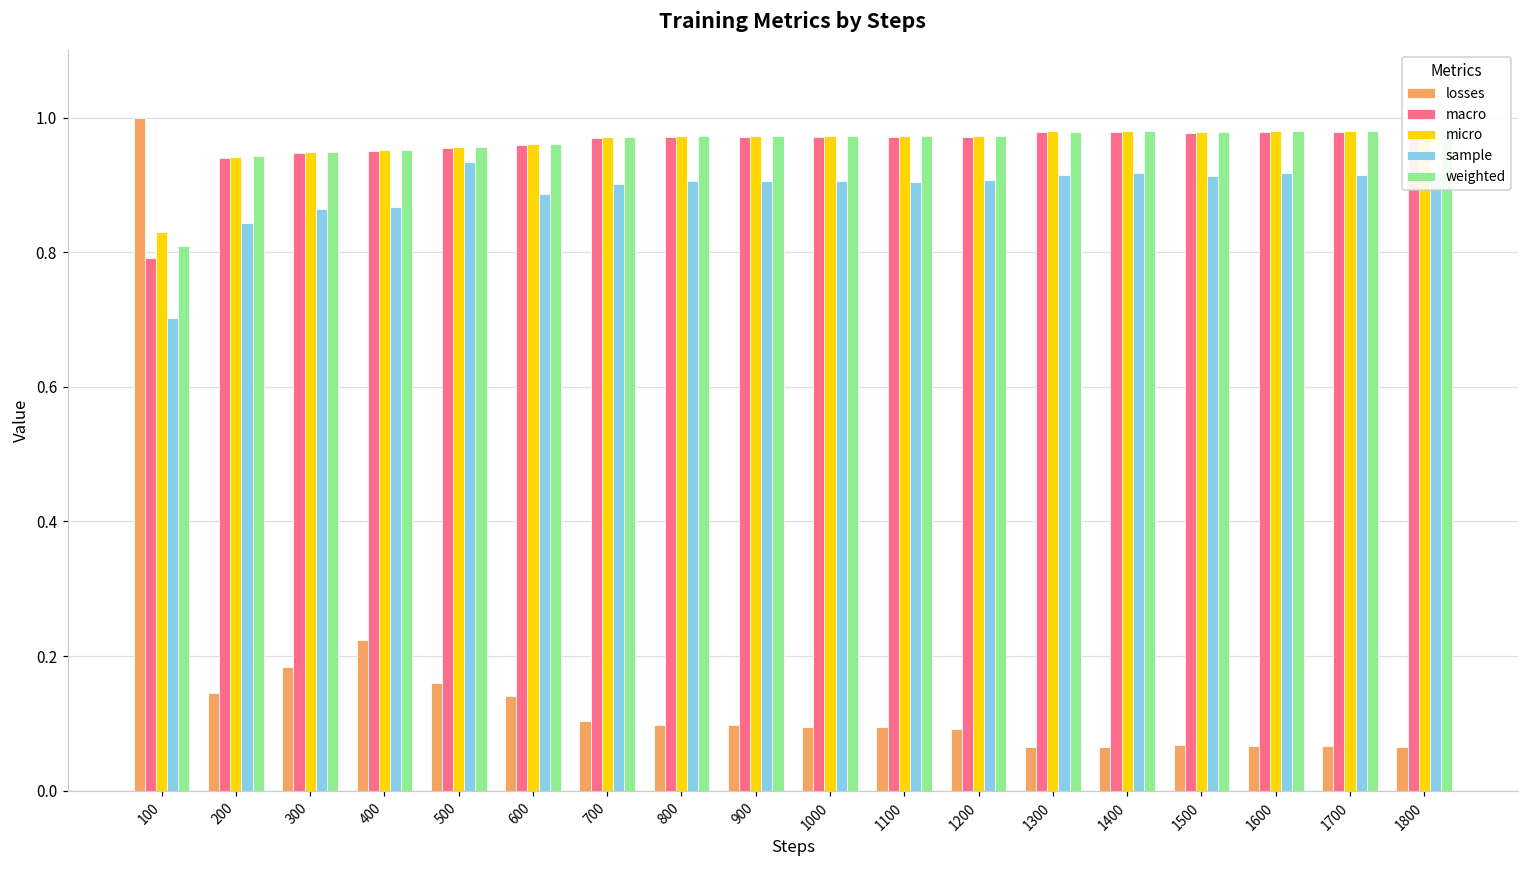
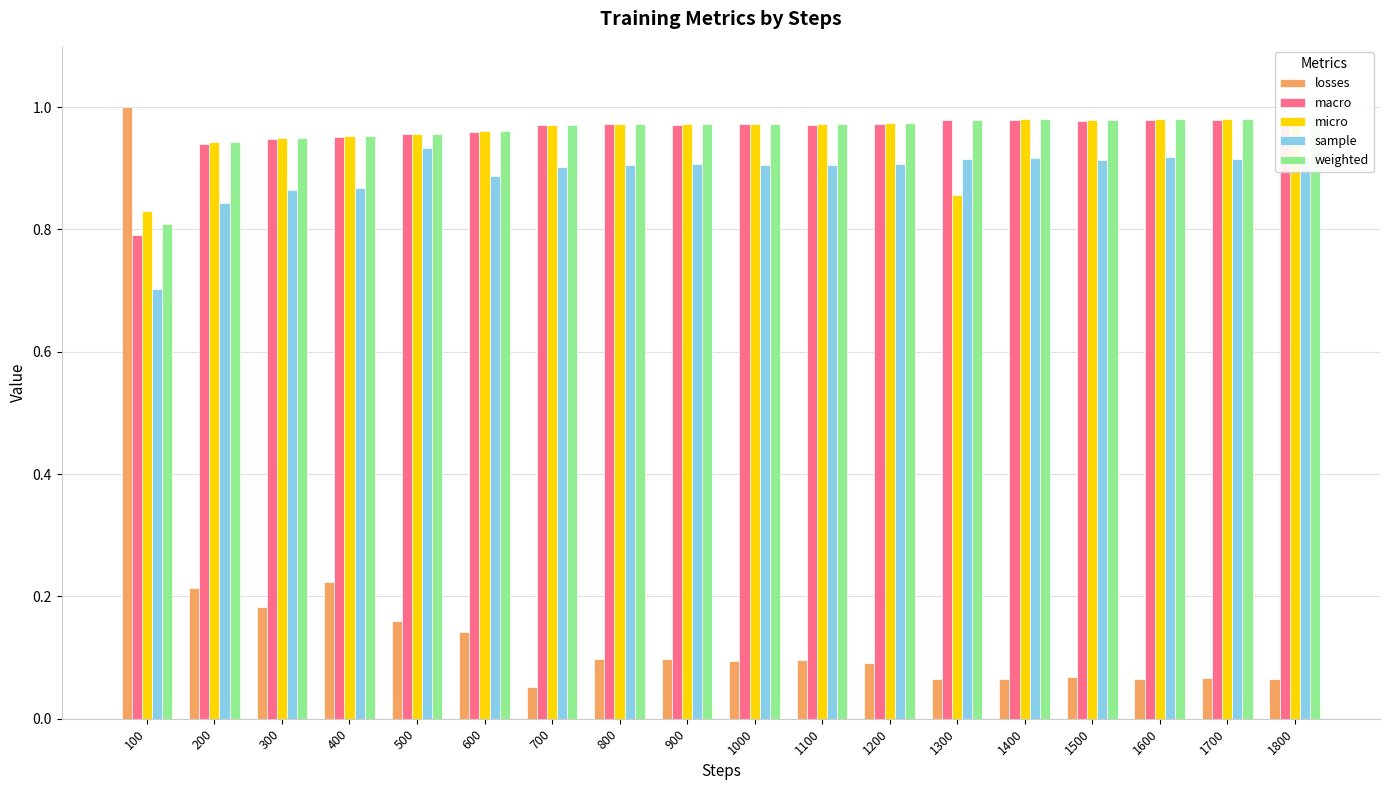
  {
    "losses": {
      "100": 1.00,
-     "200": 0.14,
+     "200": 0.21,
      "300": 0.18,
      "400": 0.22,
      "500": 0.16,
      "600": 0.14,
-     "700": 0.10,
+     "700": 0.05,
      "800": 0.10,
      "900": 0.10,
      "1000": 0.09,
      "1100": 0.10,
      "1200": 0.09,
      "1300": 0.07,
      "1400": 0.06,
      "1500": 0.07,
      "1600": 0.07,
      "1700": 0.07,
      "1800": 0.07
    },
    "macro": {
      "100": 0.79,
      "200": 0.94,
      "300": 0.95,
      "400": 0.95,
      "500": 0.96,
      "600": 0.96,
      "700": 0.97,
      "800": 0.97,
      "900": 0.97,
      "1000": 0.97,
      "1100": 0.97,
      "1200": 0.97,
      "1300": 0.98,
      "1400": 0.98,
      "1500": 0.98,
      "1600": 0.98,
      "1700": 0.98
    },
    "micro": {
      "100": 0.83,
      "200": 0.94,
      "300": 0.95,
      "400": 0.95,
      "500": 0.96,
      "600": 0.96,
      "700": 0.97,
      "800": 0.97,
      "900": 0.97,
      "1000": 0.97,
      "1100": 0.97,
      "1200": 0.97,
-     "1300": 0.98,
+     "1300": 0.86,
      "1400": 0.98,
      "1500": 0.98,
      "1600": 0.98,
      "1700": 0.98
    },
    "sample": {
      "100": 0.70,
      "200": 0.84,
      "300": 0.86,
      "400": 0.87,
      "500": 0.93,
      "600": 0.89,
      "700": 0.90,
      "800": 0.91,
      "900": 0.91,
      "1000": 0.91,
      "1100": 0.90,
      "1200": 0.91,
      "1300": 0.92,
      "1400": 0.92,
      "1500": 0.91,
      "1600": 0.92,
      "1700": 0.92
    },
    "weighted": {
      "100": 0.81,
      "200": 0.94,
      "300": 0.95,
      "400": 0.95,
      "500": 0.96,
      "600": 0.96,
      "700": 0.97,
      "800": 0.97,
      "900": 0.97,
      "1000": 0.97,
      "1100": 0.97,
      "1200": 0.97,
      "1300": 0.98,
      "1400": 0.98,
      "1500": 0.98,
      "1600": 0.98,
      "1700": 0.98
    }
  }
